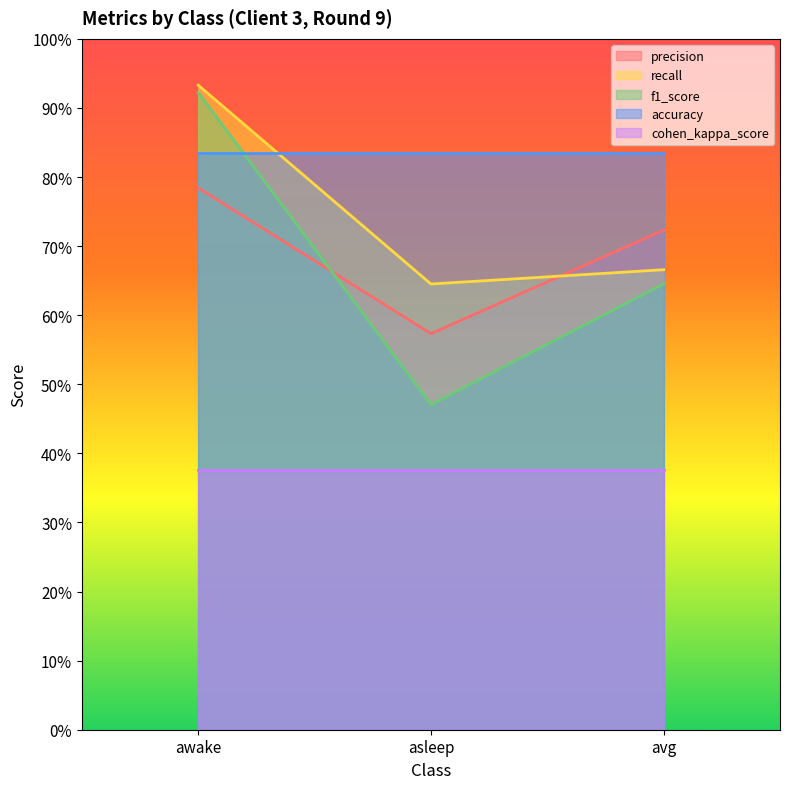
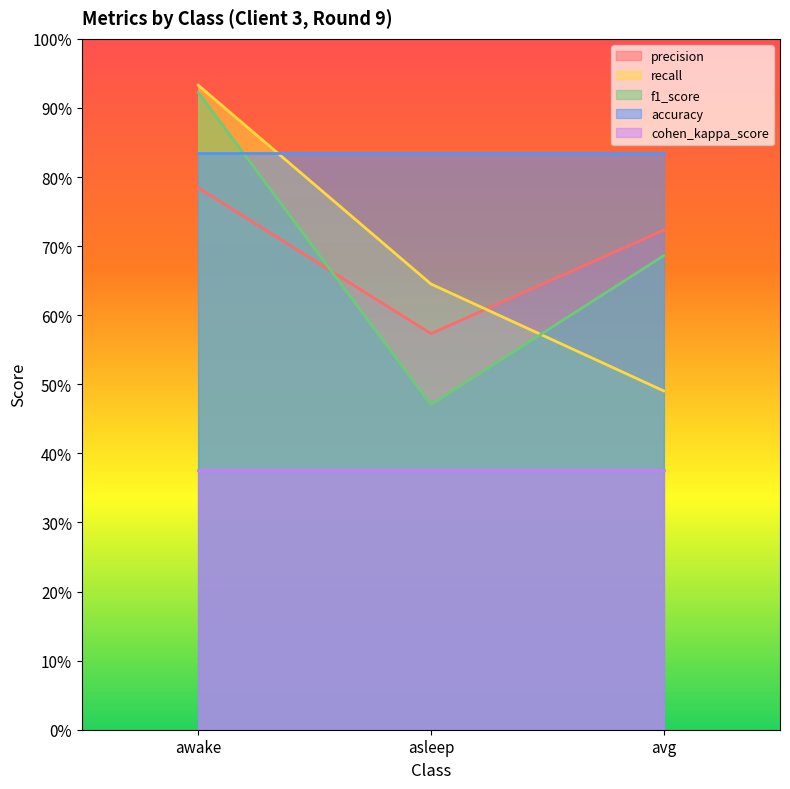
  {
    "precision": {
      "awake": "78%",
      "asleep": "57%",
      "avg": "72%"
    },
    "recall": {
      "awake": "93%",
      "asleep": "65%",
-     "avg": "67%"
+     "avg": "49%"
    },
    "f1_score": {
      "awake": "92%",
      "asleep": "47%",
-     "avg": "65%"
+     "avg": "69%"
    },
    "accuracy": {
      "awake": "83%",
      "asleep": "83%",
      "avg": "83%"
    },
    "cohen_kappa_score": {
      "awake": "38%",
      "asleep": "38%",
      "avg": "38%"
    }
  }
